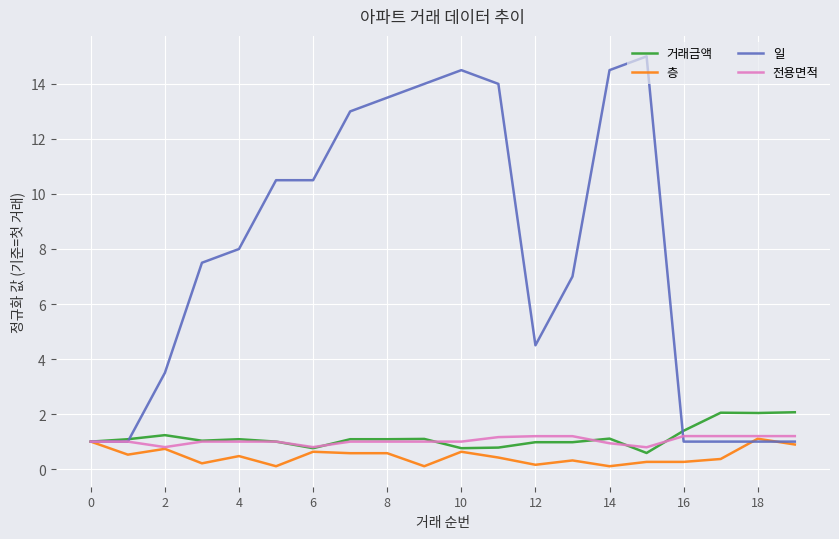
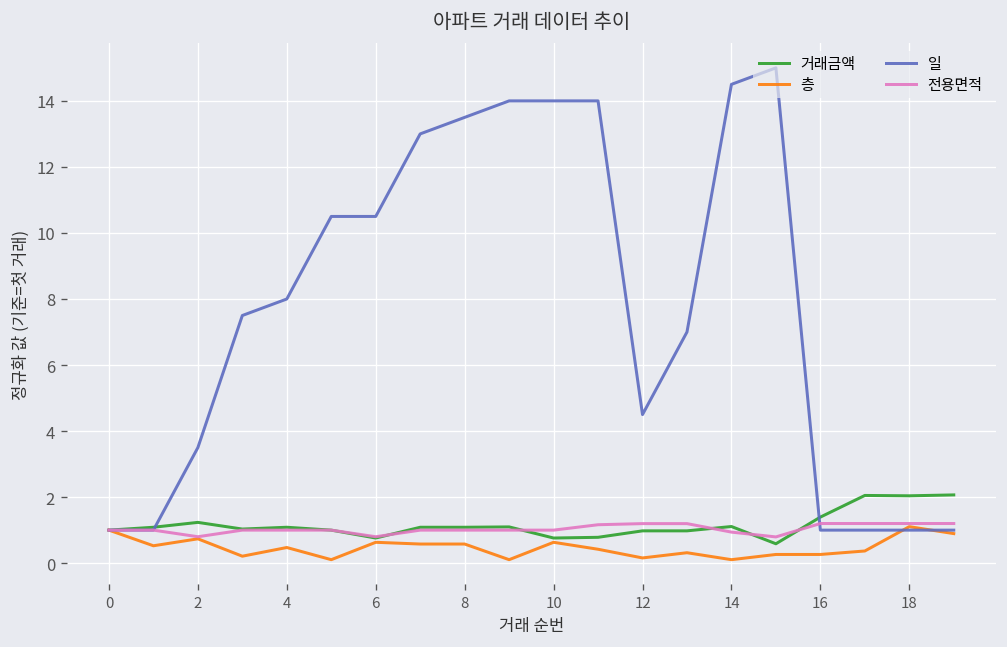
  {
    "거래금액": {
      "2": 1.2,
      "10": 0.8,
      "12": 1.0,
      "14": 1.1,
      "16": 1.4,
      "18": 2.0
    },
    "층": {
      "4": 0.5,
      "6": 0.6,
      "8": 0.6,
      "10": 0.6,
      "12": 0.2,
      "14": 0.1,
      "16": 0.3,
      "18": 1.1
    },
    "일": {
      "2": 3.5,
      "4": 8.0,
      "6": 10.5,
      "8": 13.5,
-     "10": 14.5,
+     "10": 14.0,
      "12": 4.5,
      "14": 14.5,
      "16": 1.0,
      "18": 1.0
    },
    "전용면적": {
      "10": 1.0,
      "12": 1.2,
      "14": 0.9,
      "16": 1.2,
      "18": 1.2
    }
  }
